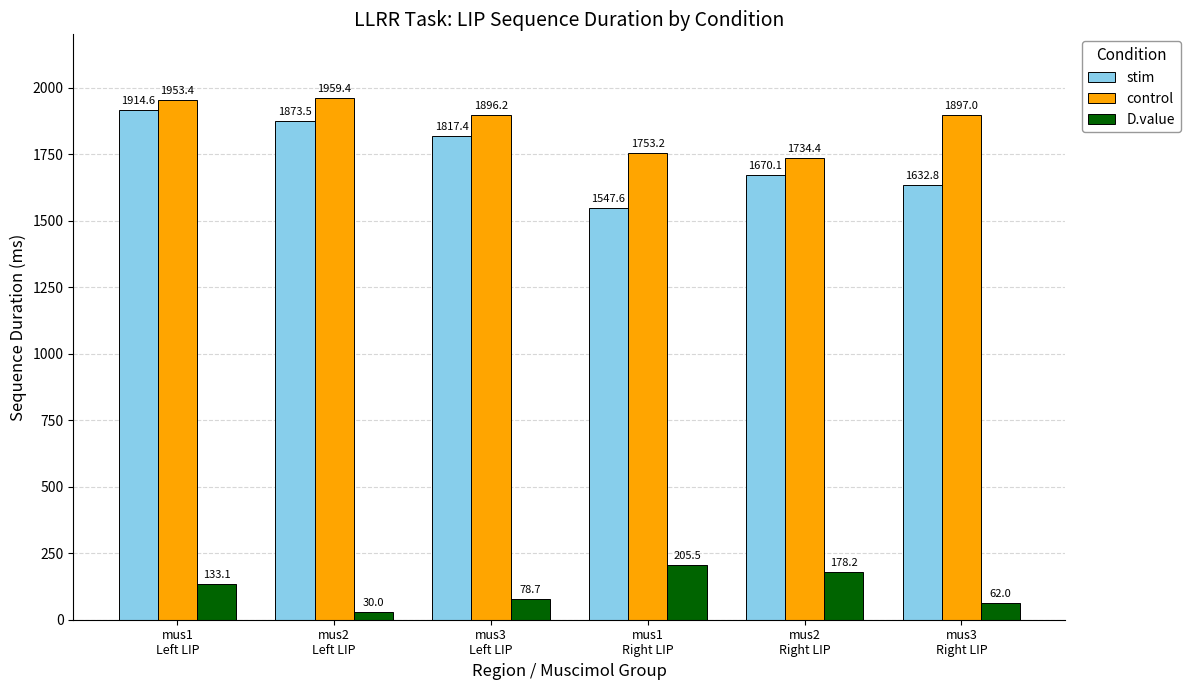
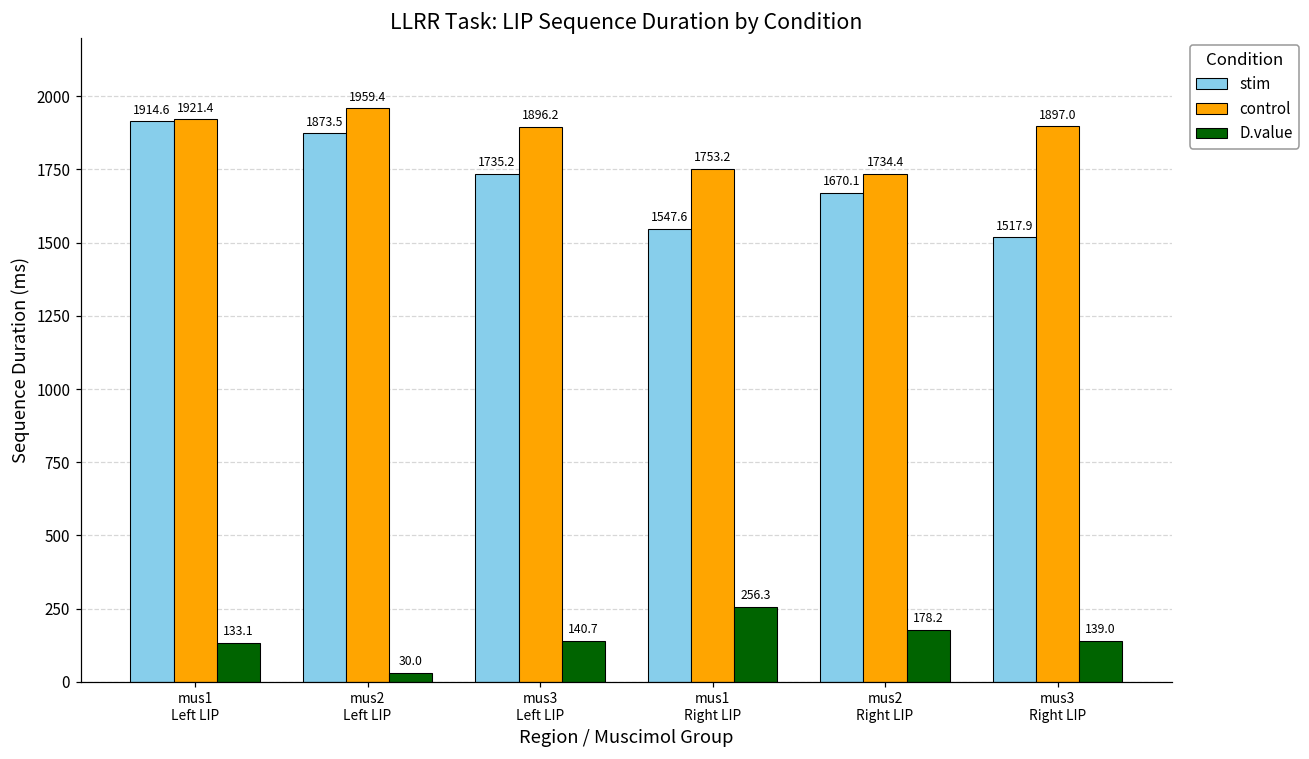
  {
    "stim": {
      "mus1 Left LIP": 1914.6,
      "mus2 Left LIP": 1873.5,
-     "mus3 Left LIP": 1817.4,
+     "mus3 Left LIP": 1735.2,
      "mus1 Right LIP": 1547.6,
      "mus2 Right LIP": 1670.1,
-     "mus3 Right LIP": 1632.8
+     "mus3 Right LIP": 1517.9
    },
    "control": {
-     "mus1 Left LIP": 1953.4,
+     "mus1 Left LIP": 1921.4,
      "mus2 Left LIP": 1959.4,
      "mus3 Left LIP": 1896.2,
      "mus1 Right LIP": 1753.2,
      "mus2 Right LIP": 1734.4,
      "mus3 Right LIP": 1897.0
    },
    "D.value": {
      "mus1 Left LIP": 133.1,
      "mus2 Left LIP": 30.0,
-     "mus3 Left LIP": 78.7,
-     "mus1 Right LIP": 205.5,
+     "mus3 Left LIP": 140.7,
+     "mus1 Right LIP": 256.3,
      "mus2 Right LIP": 178.2,
-     "mus3 Right LIP": 62.0
+     "mus3 Right LIP": 139.0
    }
  }
